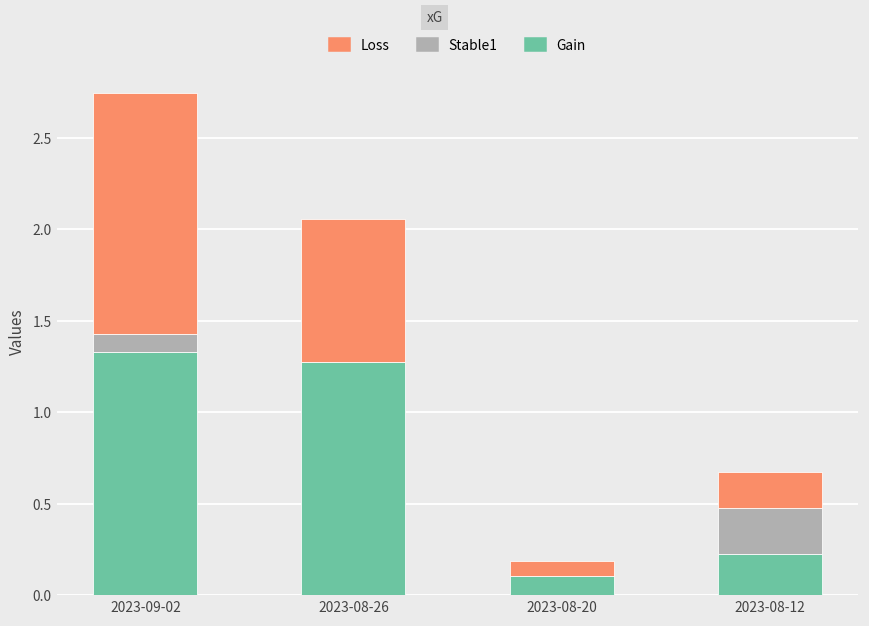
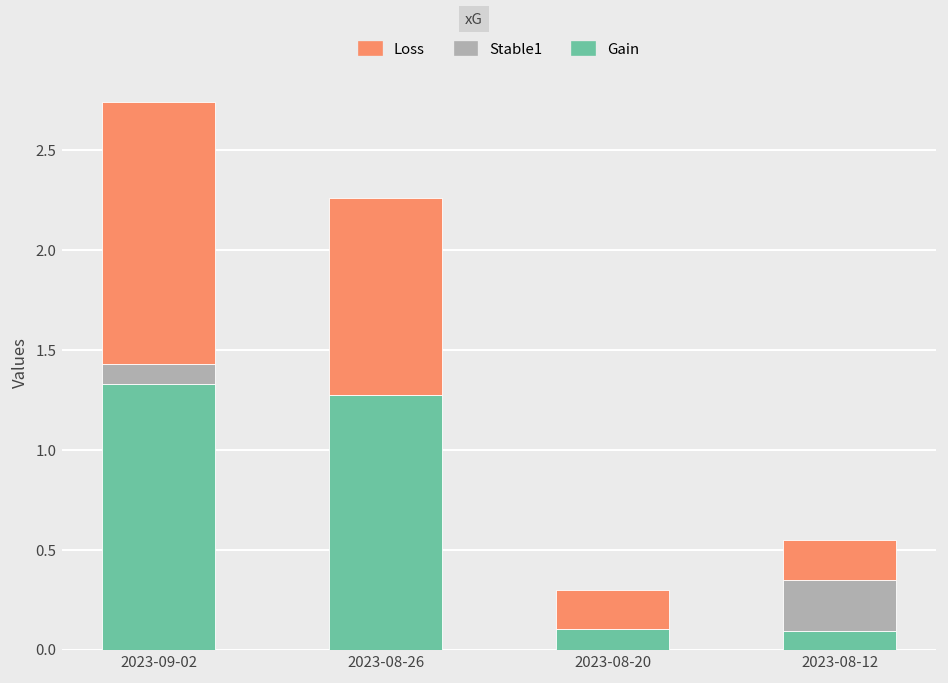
  {
    "Gain": {
      "2023-09-02": 1.33,
      "2023-08-26": 1.27,
      "2023-08-20": 0.10,
-     "2023-08-12": 0.22
+     "2023-08-12": 0.09
    },
    "Stable1": {
      "2023-09-02": 0.10,
      "2023-08-26": 0.00,
      "2023-08-20": 0.00,
      "2023-08-12": 0.25
    },
    "Loss": {
      "2023-09-02": 1.32,
-     "2023-08-26": 0.78,
-     "2023-08-20": 0.09,
+     "2023-08-26": 0.99,
+     "2023-08-20": 0.19,
      "2023-08-12": 0.20
    }
  }
